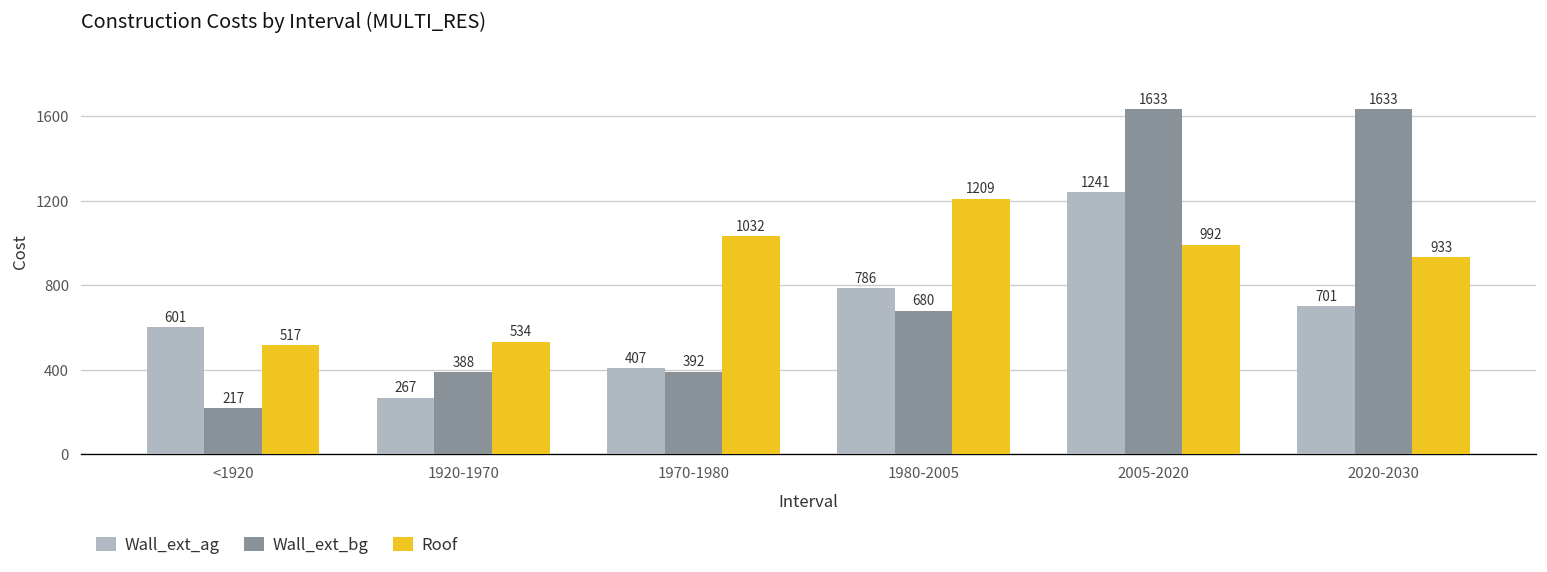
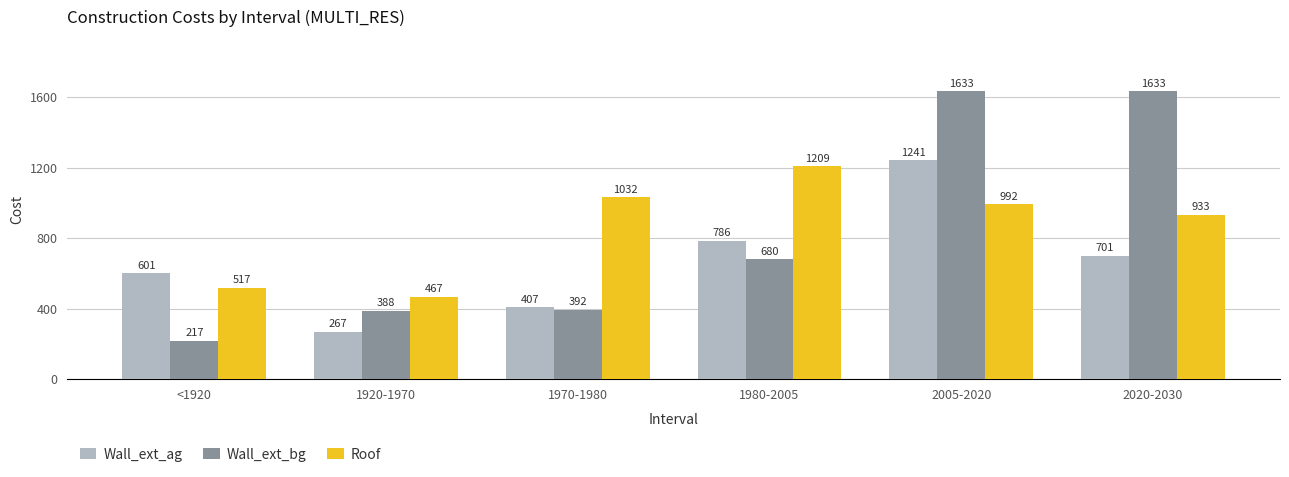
  {
    "Wall_ext_ag": {
      "<1920": 601,
      "1920-1970": 267,
      "1970-1980": 407,
      "1980-2005": 786,
      "2005-2020": 1241,
      "2020-2030": 701
    },
    "Wall_ext_bg": {
      "<1920": 217,
      "1920-1970": 388,
      "1970-1980": 392,
      "1980-2005": 680,
      "2005-2020": 1633,
      "2020-2030": 1633
    },
    "Roof": {
      "<1920": 517,
-     "1920-1970": 534,
+     "1920-1970": 467,
      "1970-1980": 1032,
      "1980-2005": 1209,
      "2005-2020": 992,
      "2020-2030": 933
    }
  }
